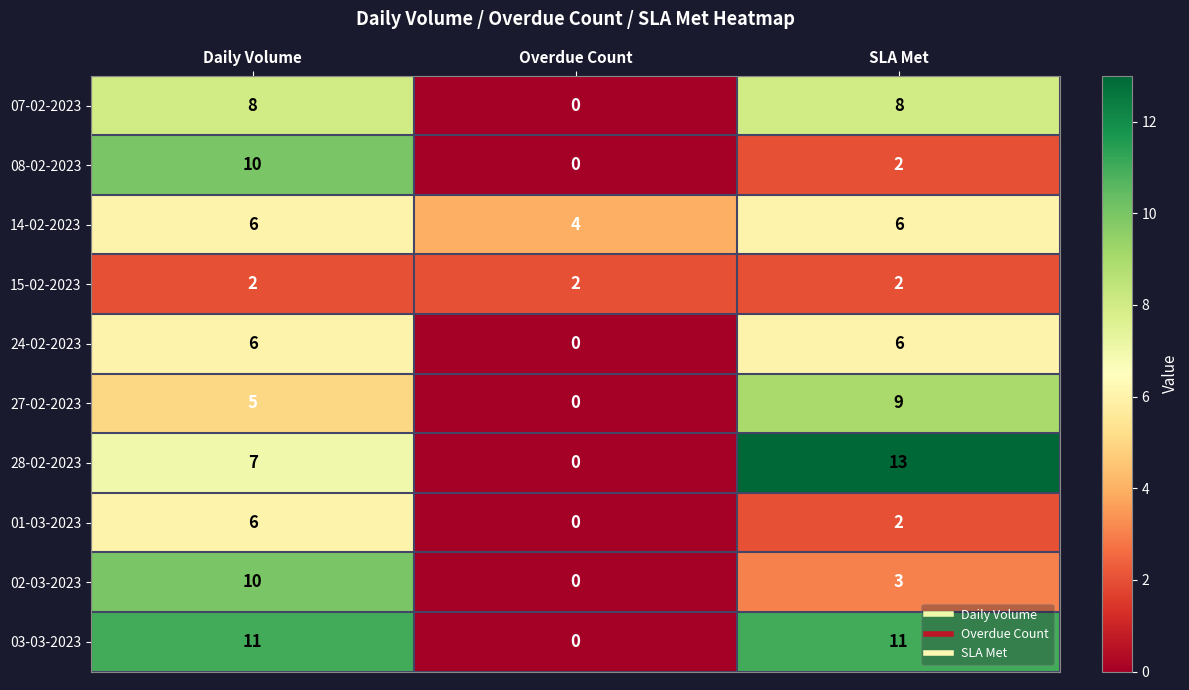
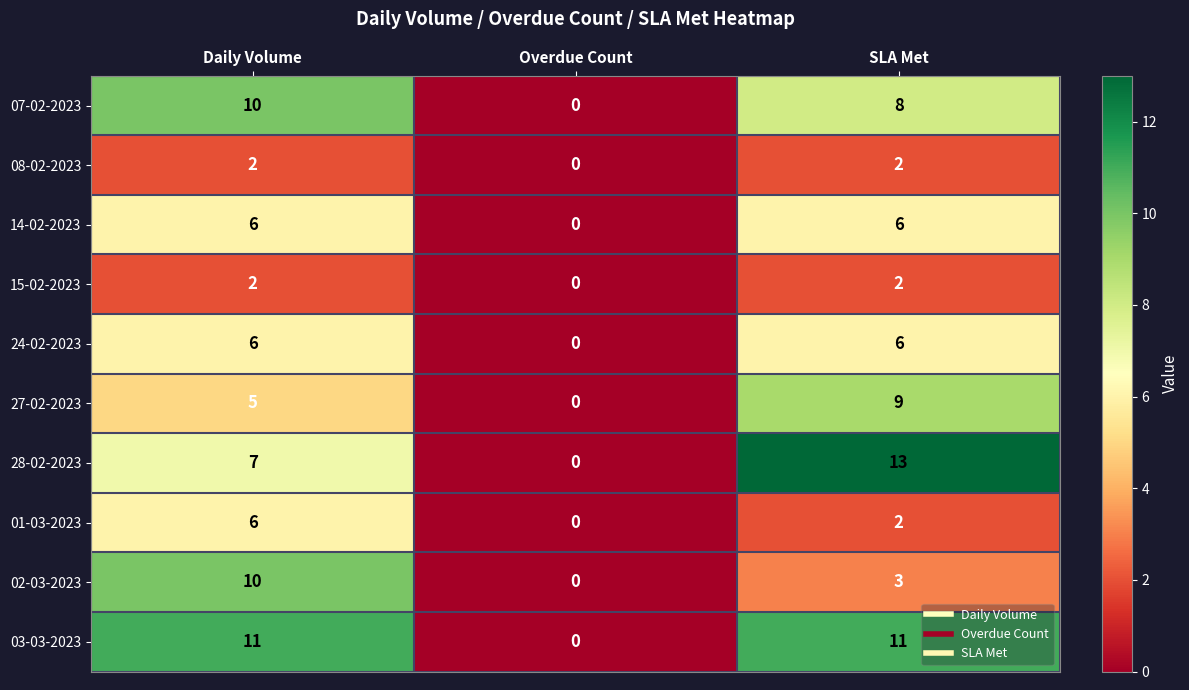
  {
    "07-02-2023": {
-     "Daily Volume": 8,
+     "Daily Volume": 10,
      "Overdue Count": 0,
      "SLA Met": 8
    },
    "08-02-2023": {
-     "Daily Volume": 10,
+     "Daily Volume": 2,
      "Overdue Count": 0,
      "SLA Met": 2
    },
    "14-02-2023": {
      "Daily Volume": 6,
-     "Overdue Count": 4,
+     "Overdue Count": 0,
      "SLA Met": 6
    },
    "15-02-2023": {
      "Daily Volume": 2,
-     "Overdue Count": 2,
+     "Overdue Count": 0,
      "SLA Met": 2
    },
    "24-02-2023": {
      "Daily Volume": 6,
      "Overdue Count": 0,
      "SLA Met": 6
    },
    "27-02-2023": {
      "Daily Volume": 5,
      "Overdue Count": 0,
      "SLA Met": 9
    },
    "28-02-2023": {
      "Daily Volume": 7,
      "Overdue Count": 0,
      "SLA Met": 13
    },
    "01-03-2023": {
      "Daily Volume": 6,
      "Overdue Count": 0,
      "SLA Met": 2
    },
    "02-03-2023": {
      "Daily Volume": 10,
      "Overdue Count": 0,
      "SLA Met": 3
    },
    "03-03-2023": {
      "Daily Volume": 11,
      "Overdue Count": 0,
      "SLA Met": 11
    }
  }
